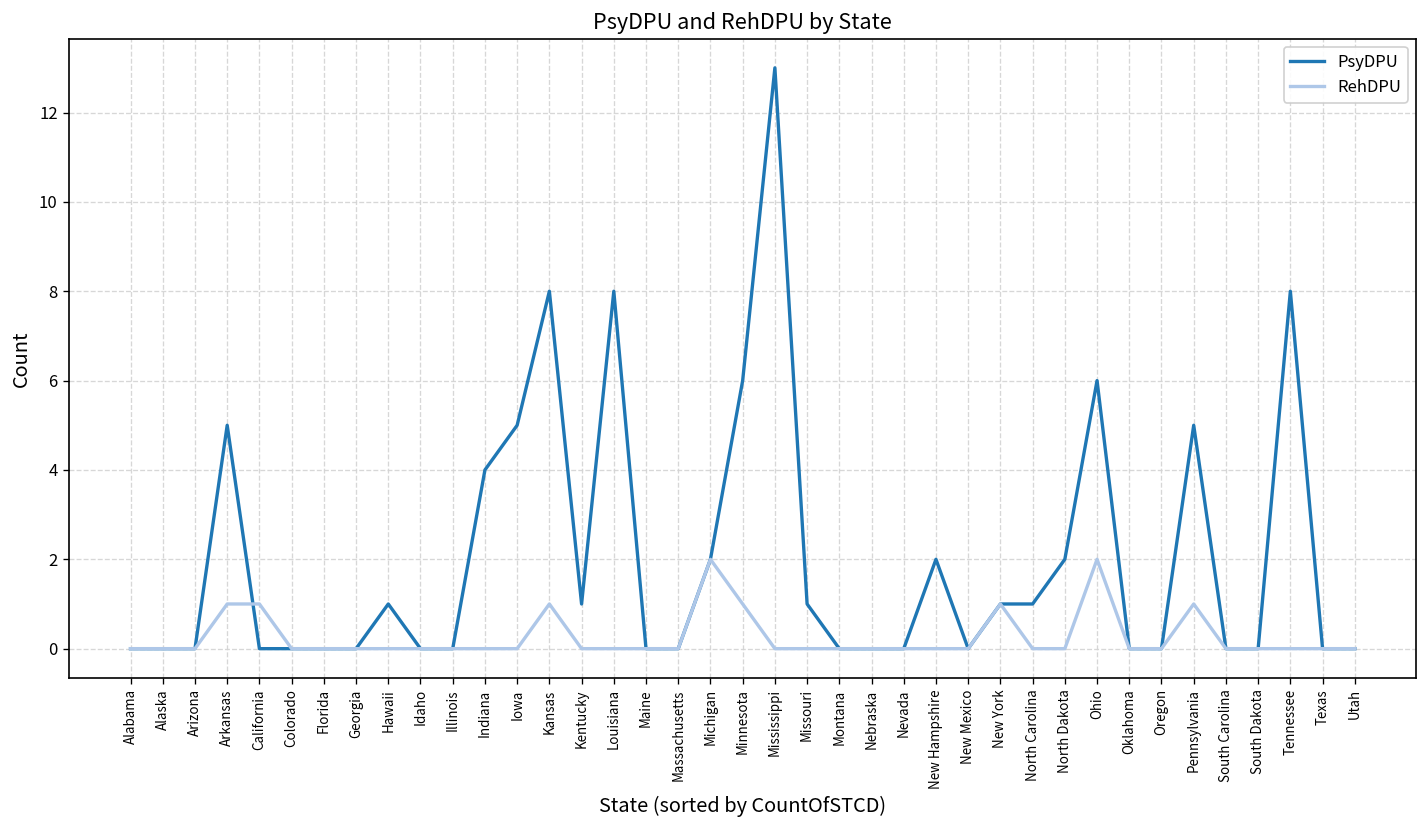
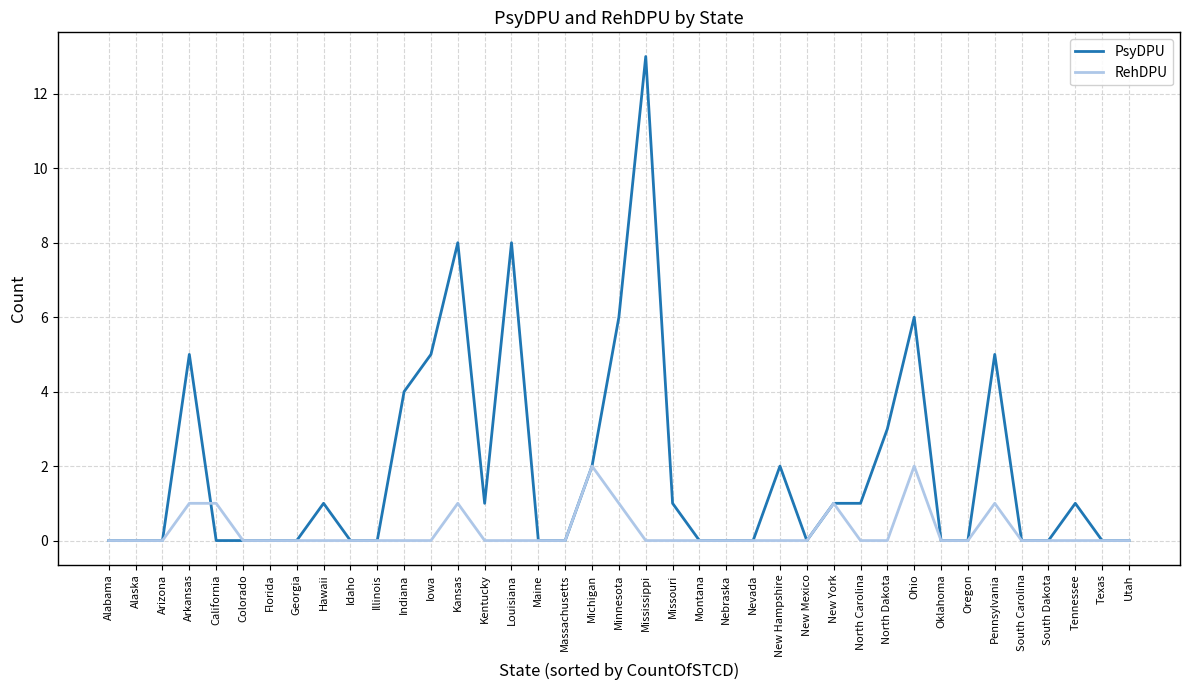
  {
    "PsyDPU": {
      "Arkansas": 5,
      "California": 0,
      "Hawaii": 1,
      "Indiana": 4,
      "Iowa": 5,
      "Kansas": 8,
      "Kentucky": 1,
      "Louisiana": 8,
      "Minnesota": 6,
      "Mississippi": 13,
      "Missouri": 1,
      "New Hampshire": 2,
      "North Carolina": 1,
-     "North Dakota": 2,
+     "North Dakota": 3,
      "Ohio": 6,
      "Pennsylvania": 5,
-     "Tennessee": 8
+     "Tennessee": 1
    },
    "RehDPU": {
      "Arkansas": 1,
      "California": 1,
      "Hawaii": 0,
      "Indiana": 0,
      "Iowa": 0,
      "Kansas": 1,
      "Kentucky": 0,
      "Louisiana": 0,
      "Minnesota": 1,
      "Mississippi": 0,
      "Missouri": 0,
      "New Hampshire": 0,
      "North Carolina": 0,
      "North Dakota": 0,
      "Ohio": 2,
      "Pennsylvania": 1,
      "Tennessee": 0
    }
  }
